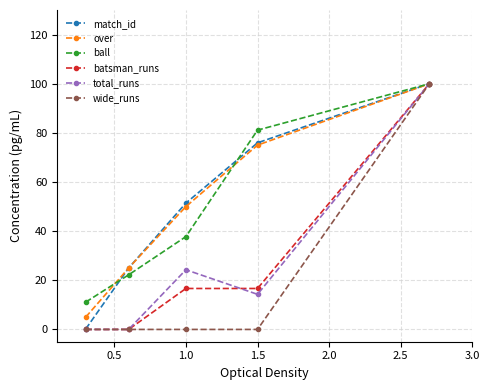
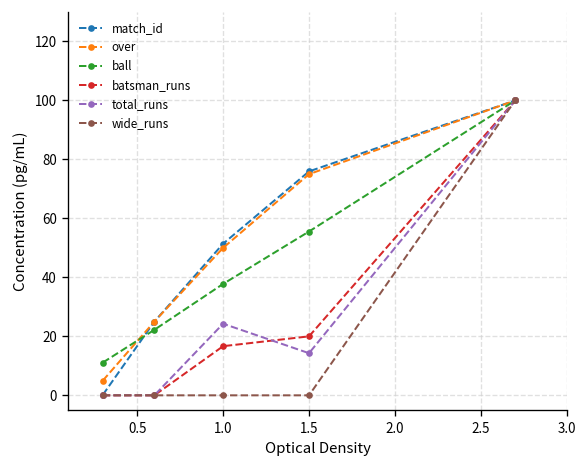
  {
    "match_id": {
      "1.0": 51
    },
    "over": {
      "1.0": 50
    },
    "ball": {
      "1.0": 38,
-     "1.5": 81
+     "1.5": 56
    },
    "batsman_runs": {
      "1.0": 17,
-     "1.5": 17
+     "1.5": 20
    },
    "total_runs": {
      "1.0": 24,
      "1.5": 14
    },
    "wide_runs": {
      "1.0": 0,
      "1.5": 0
    }
  }
